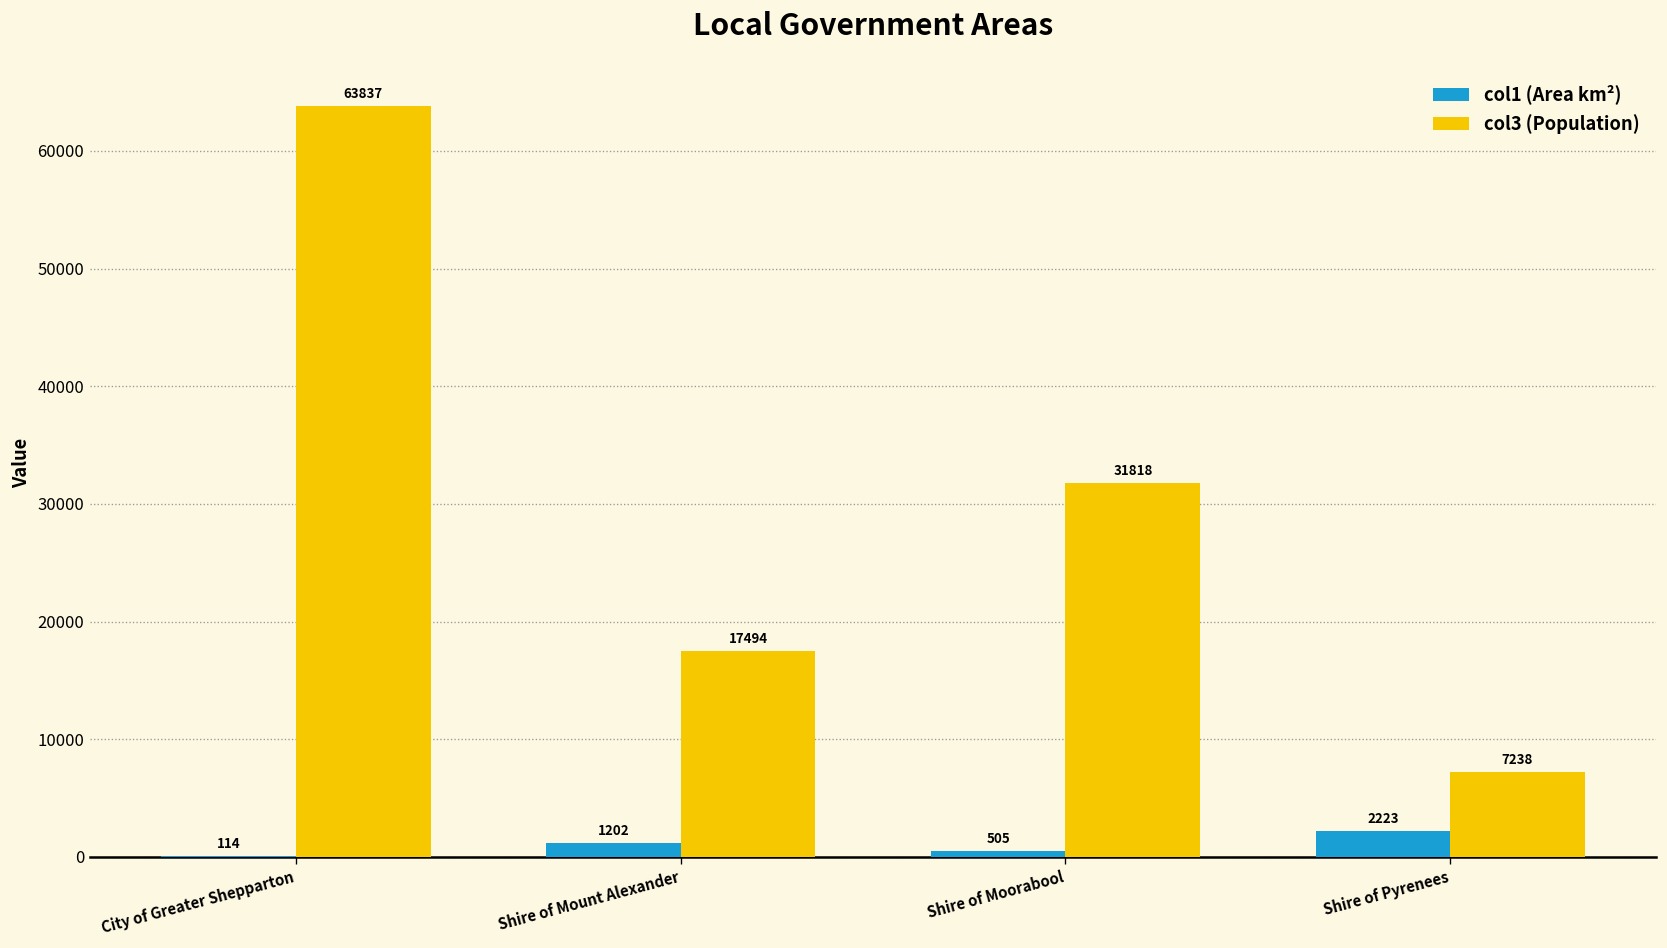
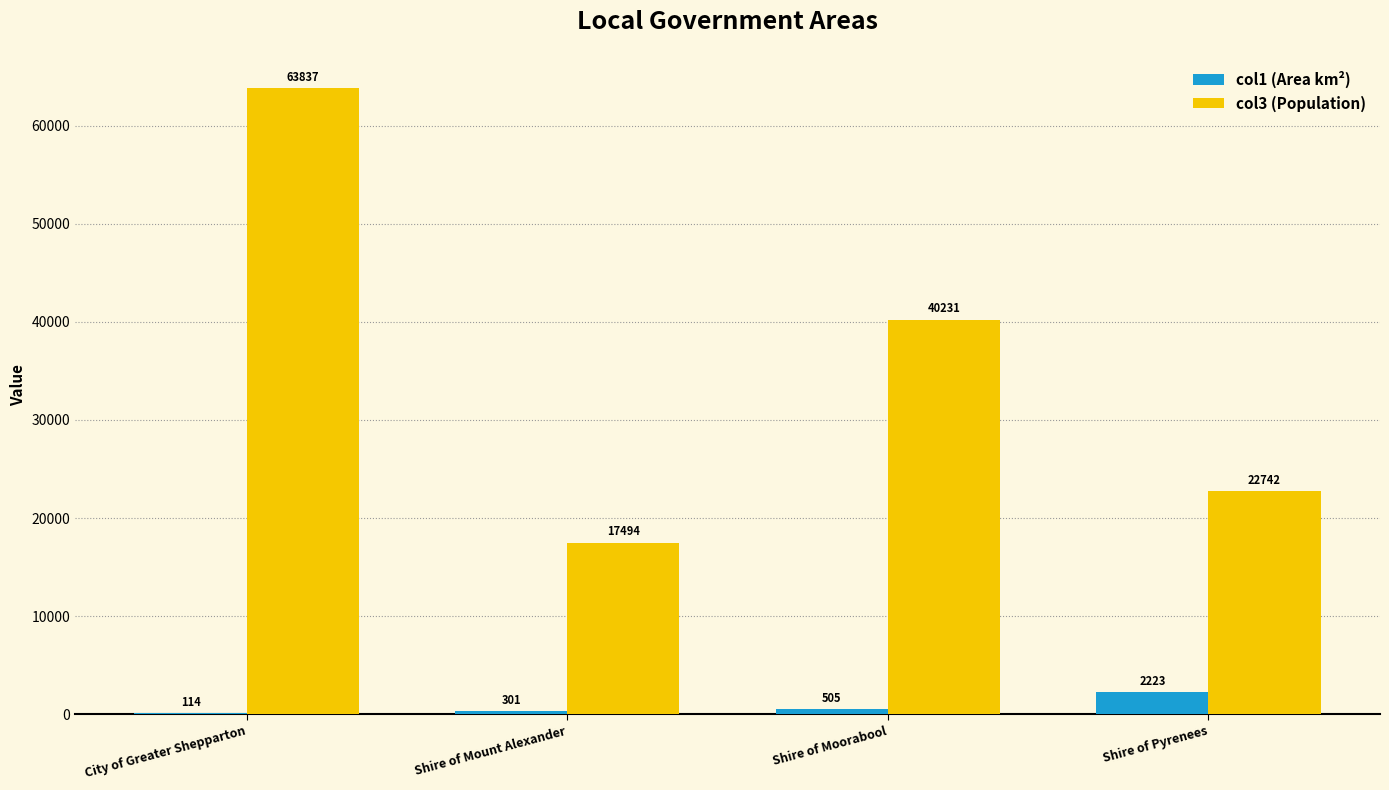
  {
    "col1 (Area km²)": {
      "City of Greater Shepparton": 114,
-     "Shire of Mount Alexander": 1202,
+     "Shire of Mount Alexander": 301,
      "Shire of Moorabool": 505,
      "Shire of Pyrenees": 2223
    },
    "col3 (Population)": {
      "City of Greater Shepparton": 63837,
      "Shire of Mount Alexander": 17494,
-     "Shire of Moorabool": 31818,
-     "Shire of Pyrenees": 7238
+     "Shire of Moorabool": 40231,
+     "Shire of Pyrenees": 22742
    }
  }
